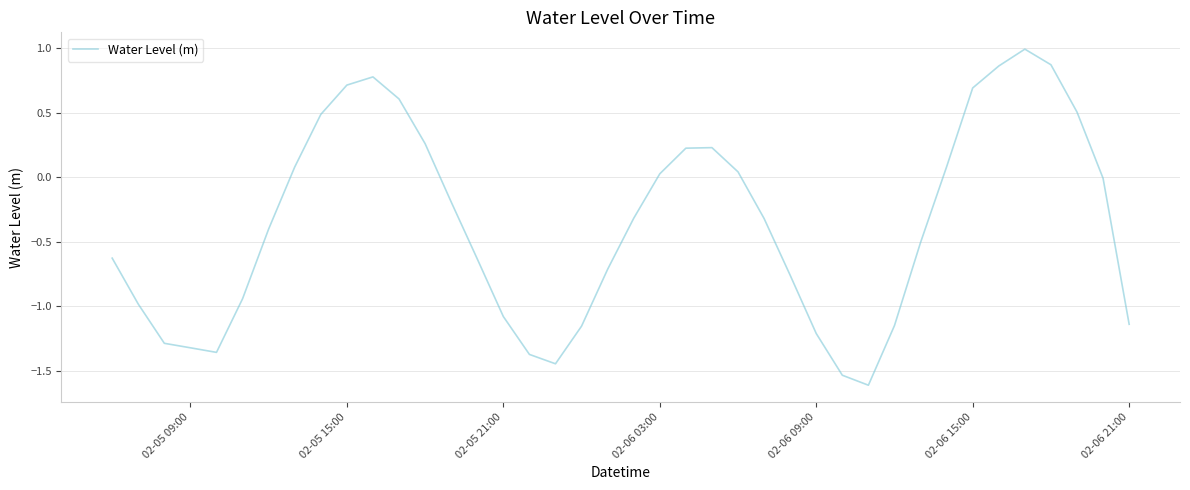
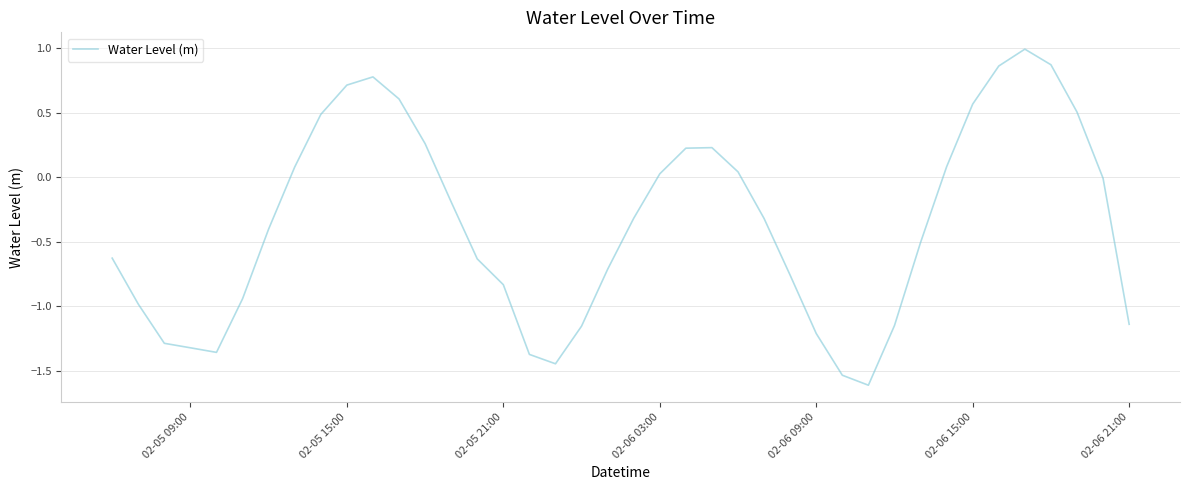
  {
    "02-05 09:00": -1.32,
    "02-05 15:00": 0.71,
-   "02-05 21:00": -1.08,
+   "02-05 21:00": -0.83,
    "02-06 03:00": 0.03,
    "02-06 09:00": -1.21,
-   "02-06 15:00": 0.69,
+   "02-06 15:00": 0.57,
    "02-06 21:00": -1.14
  }
